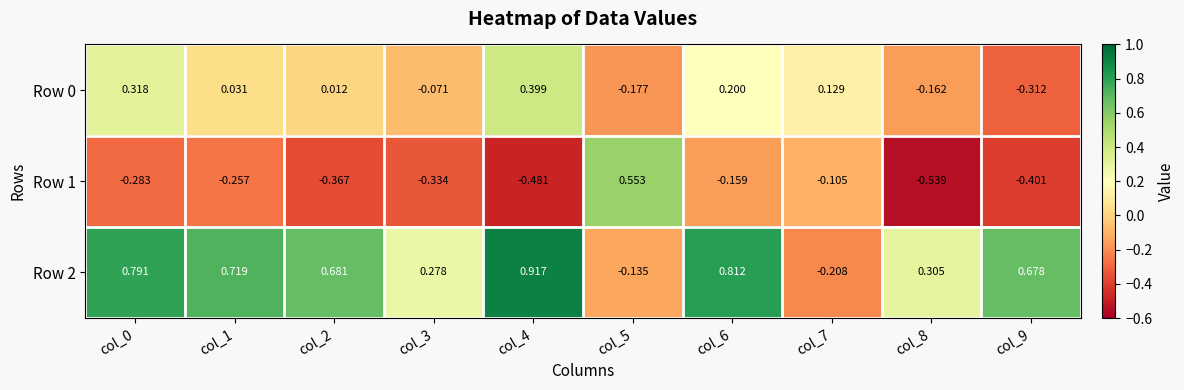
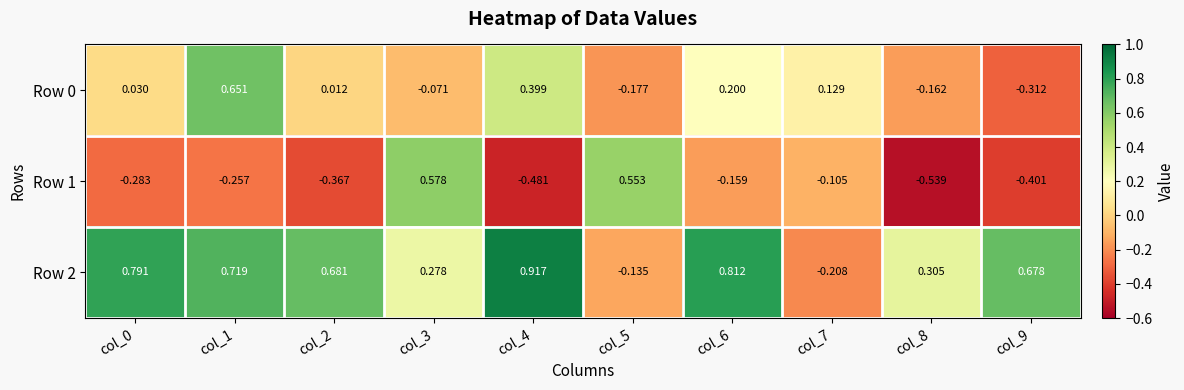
  {
    "Row 0": {
-     "col_0": 0.318,
-     "col_1": 0.031,
+     "col_0": 0.030,
+     "col_1": 0.651,
      "col_2": 0.012,
      "col_3": -0.071,
      "col_4": 0.399,
      "col_5": -0.177,
      "col_6": 0.200,
      "col_7": 0.129,
      "col_8": -0.162,
      "col_9": -0.312
    },
    "Row 1": {
      "col_0": -0.283,
      "col_1": -0.257,
      "col_2": -0.367,
-     "col_3": -0.334,
+     "col_3": 0.578,
      "col_4": -0.481,
      "col_5": 0.553,
      "col_6": -0.159,
      "col_7": -0.105,
      "col_8": -0.539,
      "col_9": -0.401
    },
    "Row 2": {
      "col_0": 0.791,
      "col_1": 0.719,
      "col_2": 0.681,
      "col_3": 0.278,
      "col_4": 0.917,
      "col_5": -0.135,
      "col_6": 0.812,
      "col_7": -0.208,
      "col_8": 0.305,
      "col_9": 0.678
    }
  }
